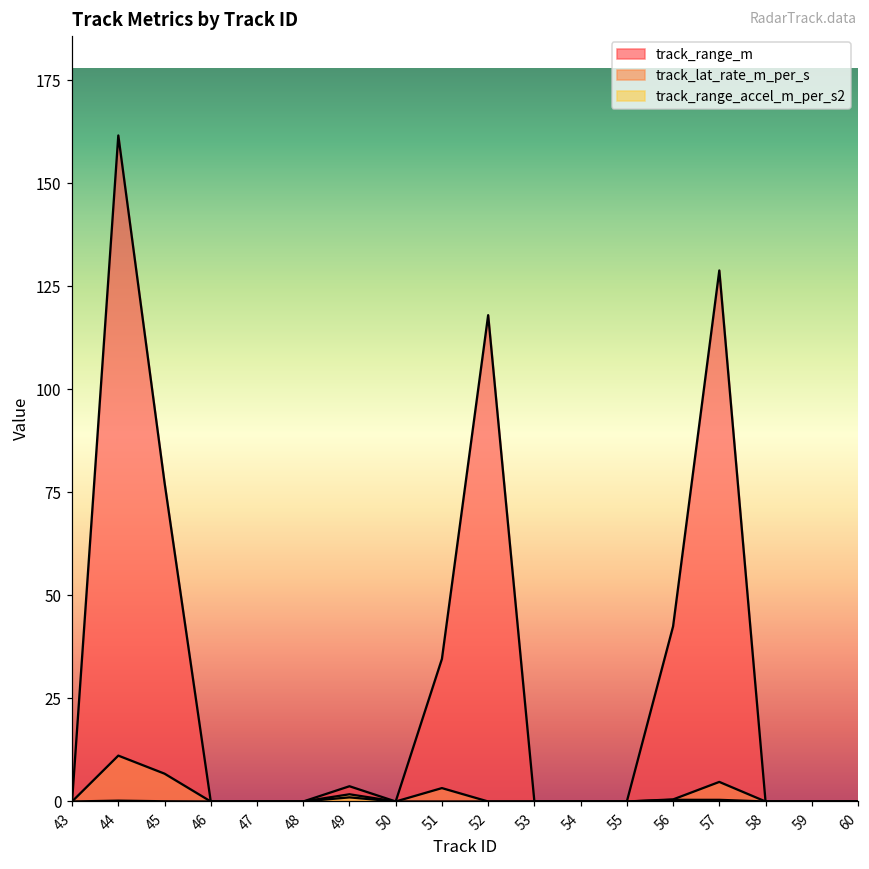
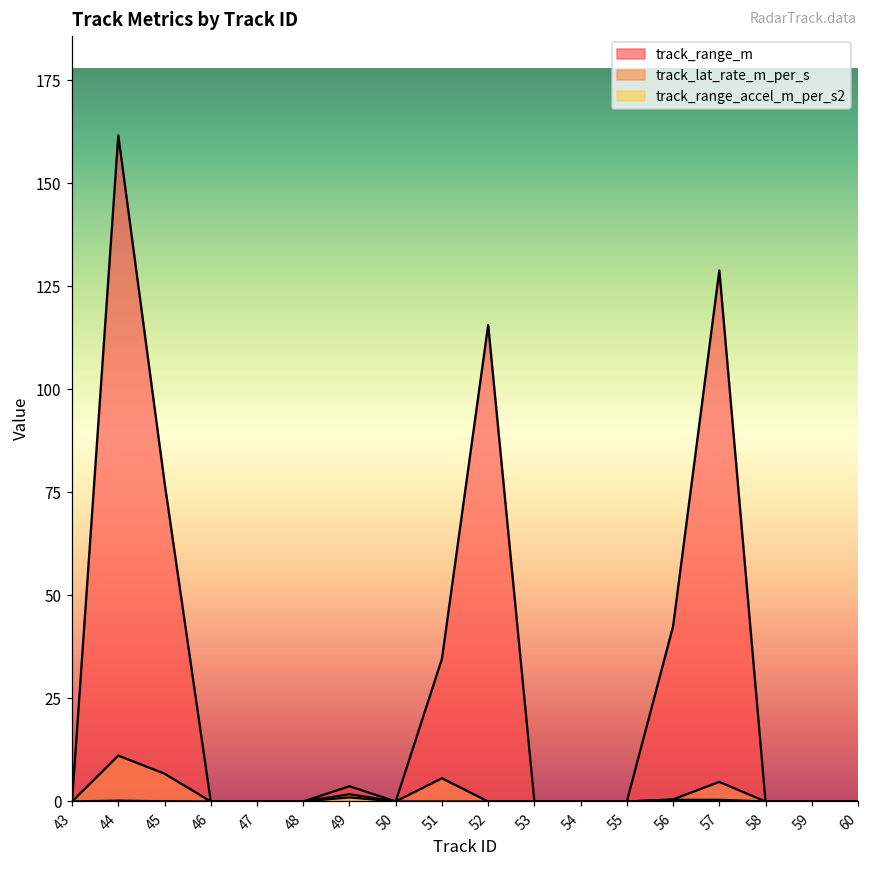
  {
    "track_range_m": {
      "44": 162,
      "45": 77,
      "49": 4,
      "51": 35,
-     "52": 118,
+     "52": 116,
      "56": 42,
      "57": 129
    },
    "track_lat_rate_m_per_s": {
      "44": 11,
      "45": 7,
      "49": 1,
-     "51": 3,
+     "51": 6,
      "57": 5
    },
    "track_range_accel_m_per_s2": {
      "44": 0,
      "45": 0,
      "49": 2,
      "51": 0,
      "57": 0
    }
  }
